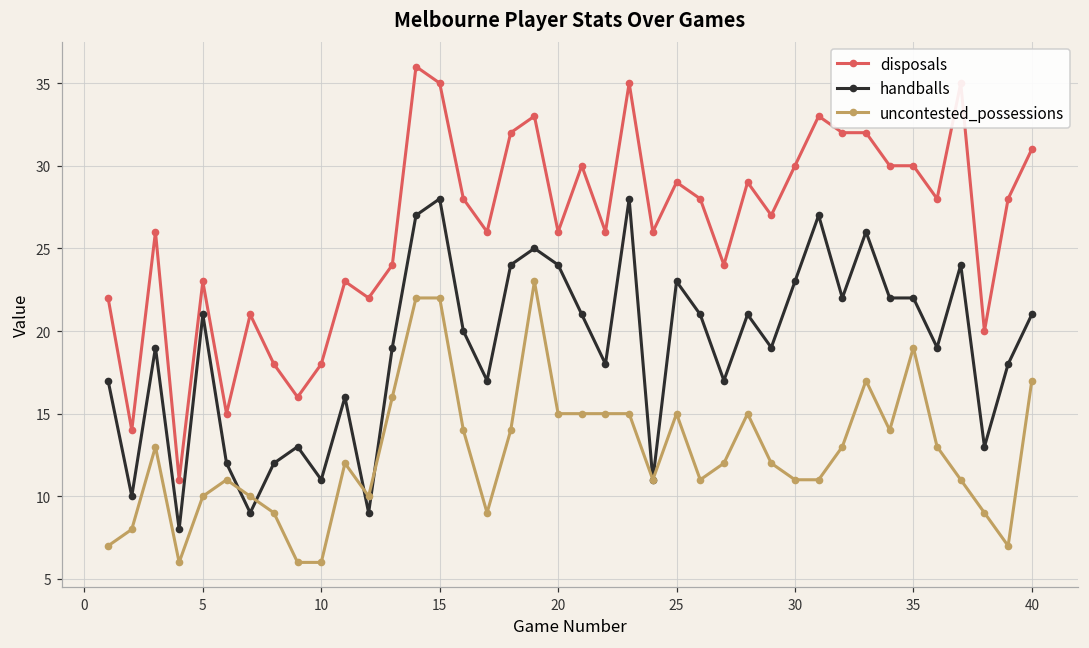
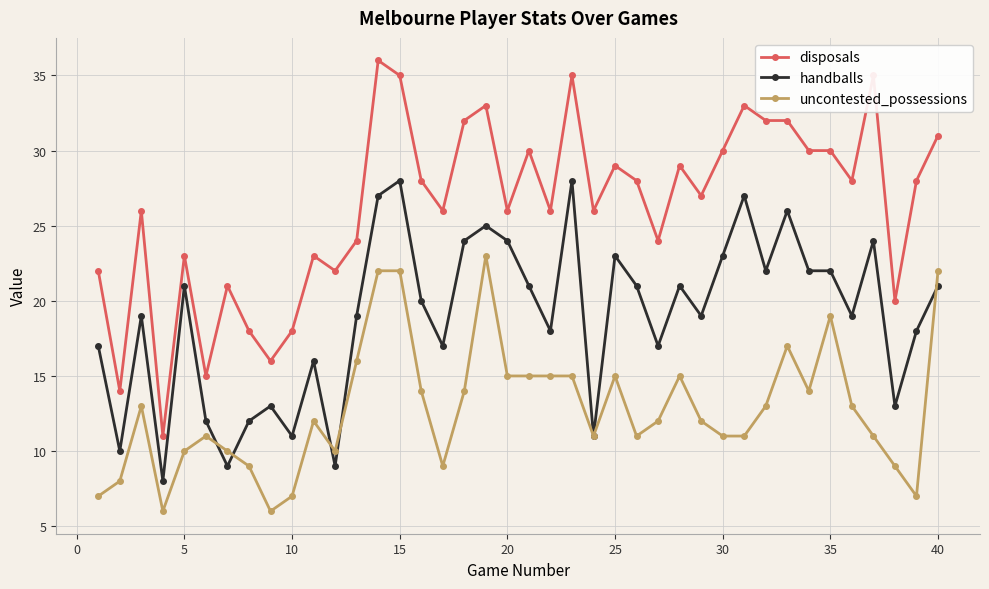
  {
    "disposals": {
      "5": 23,
      "10": 18,
      "15": 35,
      "20": 26,
      "25": 29,
      "30": 30,
      "35": 30,
      "40": 31
    },
    "handballs": {
      "5": 21,
      "10": 11,
      "15": 28,
      "20": 24,
      "25": 23,
      "30": 23,
      "35": 22,
      "40": 21
    },
    "uncontested_possessions": {
      "5": 10,
-     "10": 6,
+     "10": 7,
      "15": 22,
      "20": 15,
      "25": 15,
      "30": 11,
      "35": 19,
-     "40": 17
+     "40": 22
    }
  }
